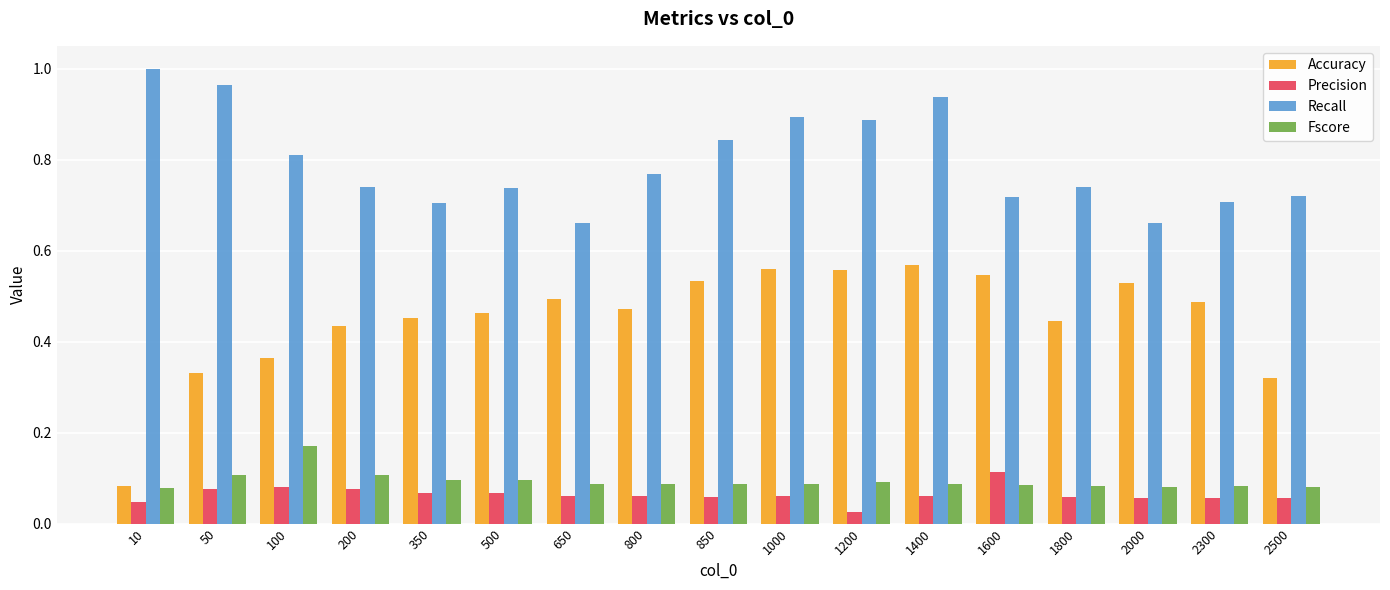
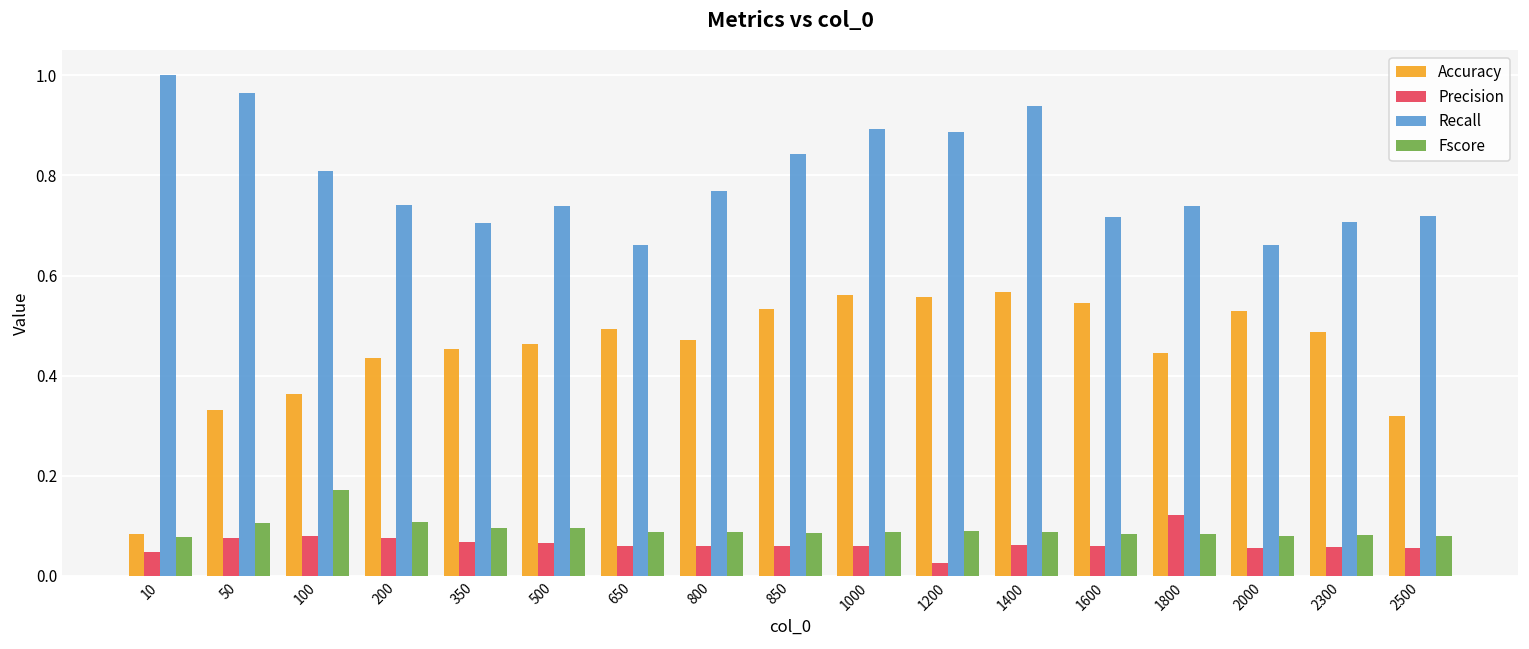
  {
    "Accuracy": {
      "10": 0.08,
      "50": 0.33,
      "100": 0.36,
      "200": 0.43,
      "350": 0.45,
      "500": 0.46,
      "650": 0.49,
      "800": 0.47,
      "850": 0.53,
      "1000": 0.56,
      "1200": 0.56,
      "1400": 0.57,
      "1600": 0.55,
      "1800": 0.45,
      "2000": 0.53,
      "2300": 0.49,
      "2500": 0.32
    },
    "Precision": {
      "10": 0.05,
      "50": 0.08,
      "100": 0.08,
      "200": 0.08,
      "350": 0.07,
      "500": 0.07,
      "650": 0.06,
      "800": 0.06,
      "850": 0.06,
      "1000": 0.06,
      "1200": 0.03,
      "1400": 0.06,
-     "1600": 0.11,
-     "1800": 0.06,
+     "1600": 0.06,
+     "1800": 0.12,
      "2000": 0.06,
      "2300": 0.06,
      "2500": 0.06
    },
    "Recall": {
      "10": 1.00,
      "50": 0.96,
      "100": 0.81,
      "200": 0.74,
      "350": 0.71,
      "500": 0.74,
      "650": 0.66,
      "800": 0.77,
      "850": 0.84,
      "1000": 0.89,
      "1200": 0.89,
      "1400": 0.94,
      "1600": 0.72,
      "1800": 0.74,
      "2000": 0.66,
      "2300": 0.71,
      "2500": 0.72
    },
    "Fscore": {
      "10": 0.08,
      "50": 0.11,
      "100": 0.17,
      "200": 0.11,
      "350": 0.10,
      "500": 0.10,
      "650": 0.09,
      "800": 0.09,
      "850": 0.09,
      "1000": 0.09,
      "1200": 0.09,
      "1400": 0.09,
      "1600": 0.08,
      "1800": 0.08,
      "2000": 0.08,
      "2300": 0.08,
      "2500": 0.08
    }
  }
